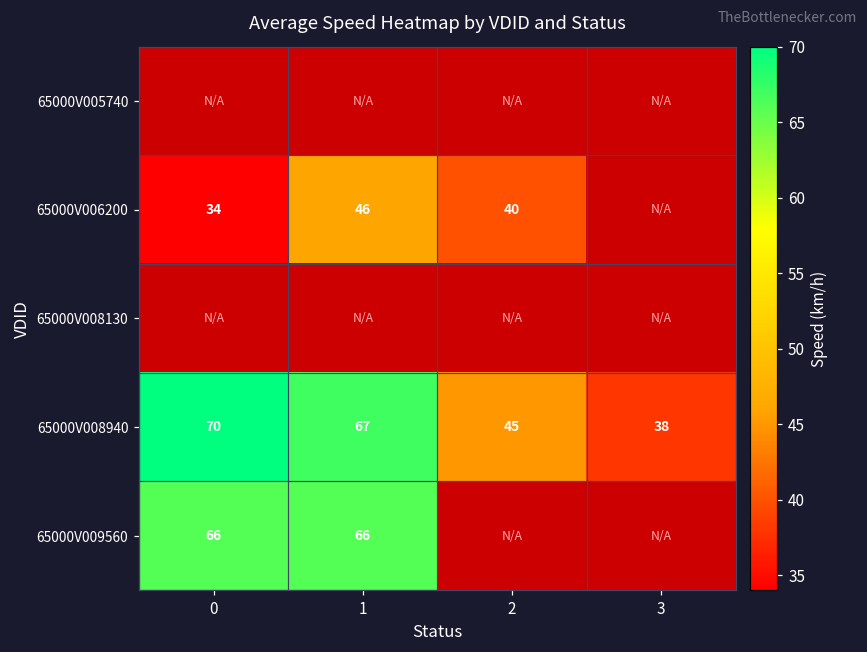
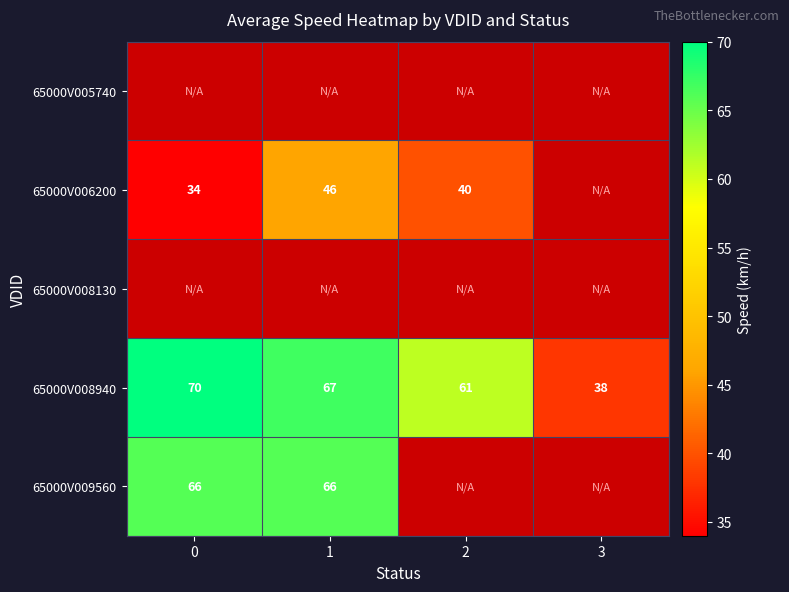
  {
    "65000V006200": {
      "0": 34,
      "1": 46,
      "2": 40
    },
    "65000V008940": {
      "0": 70,
      "1": 67,
-     "2": 45,
+     "2": 61,
      "3": 38
    },
    "65000V009560": {
      "0": 66,
      "1": 66
    }
  }
